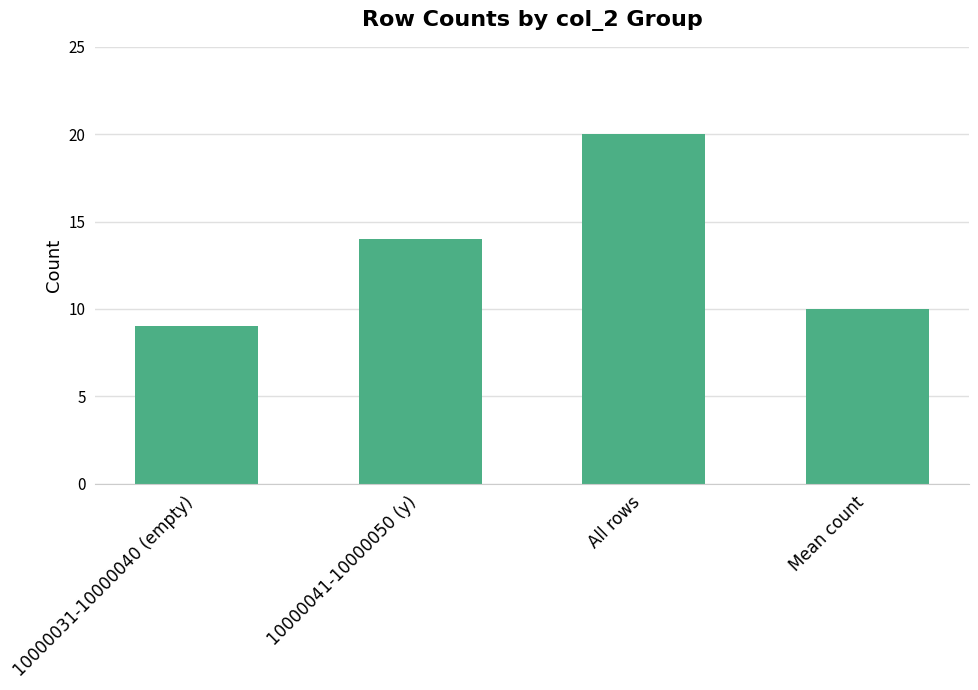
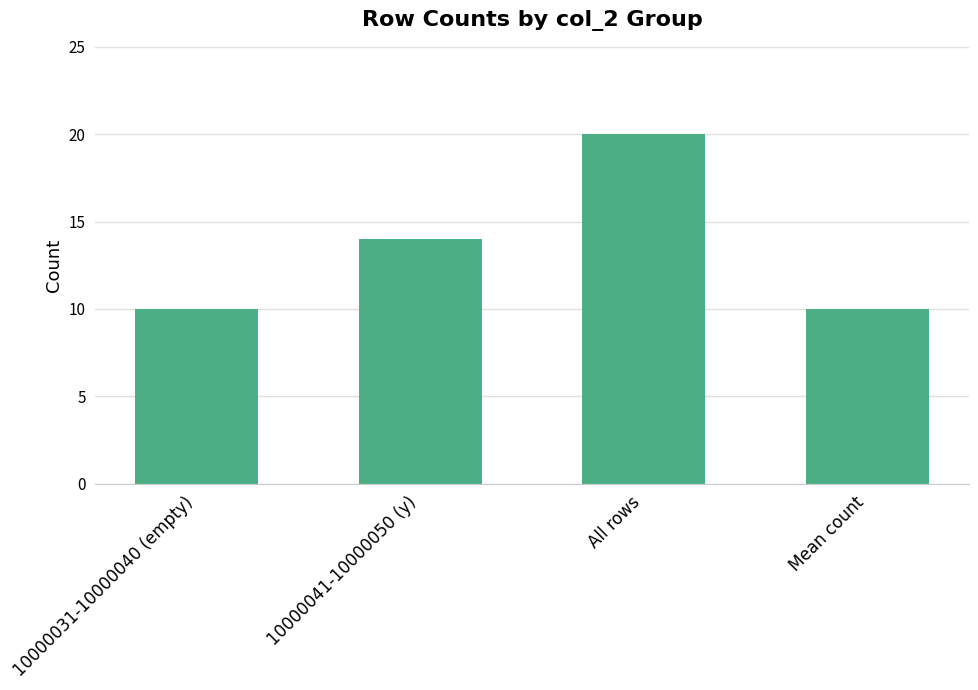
  {
-   "10000031-10000040 (empty)": 9,
+   "10000031-10000040 (empty)": 10,
    "10000041-10000050 (y)": 14,
    "All rows": 20,
    "Mean count": 10
  }
